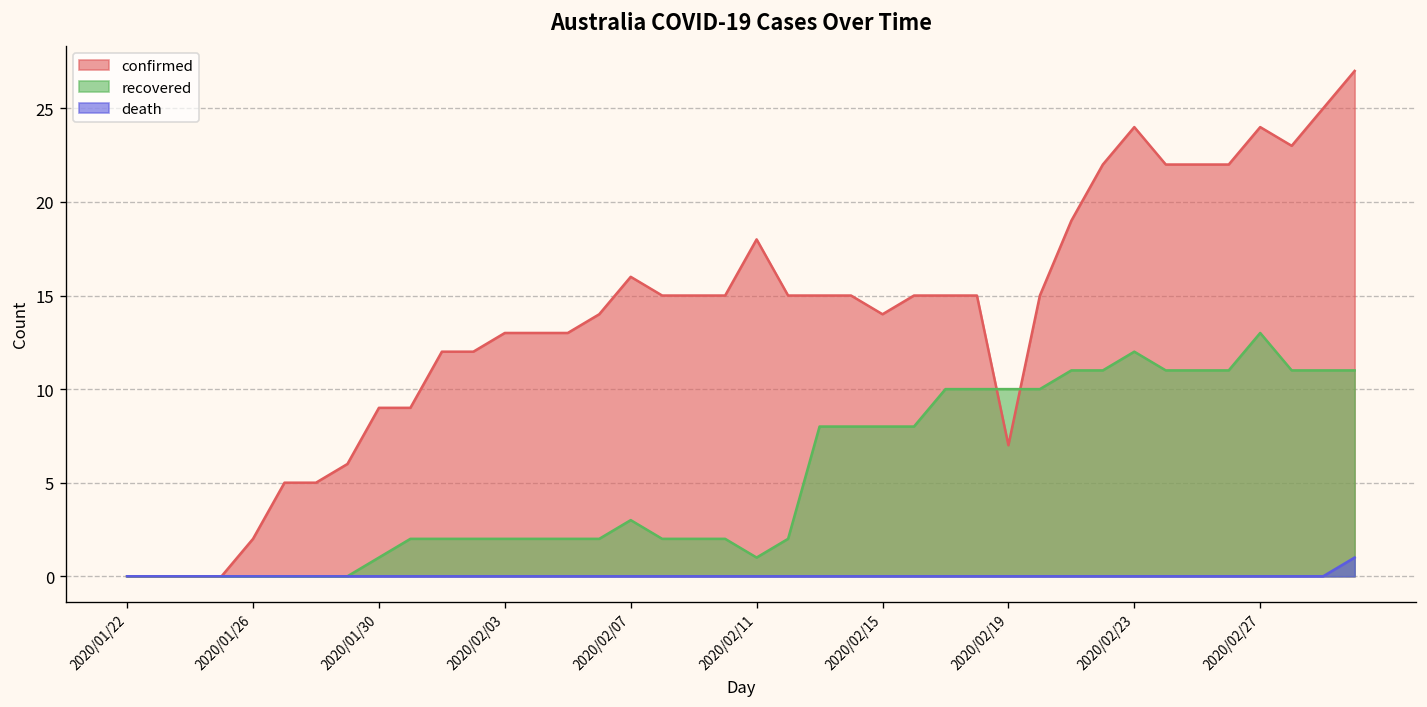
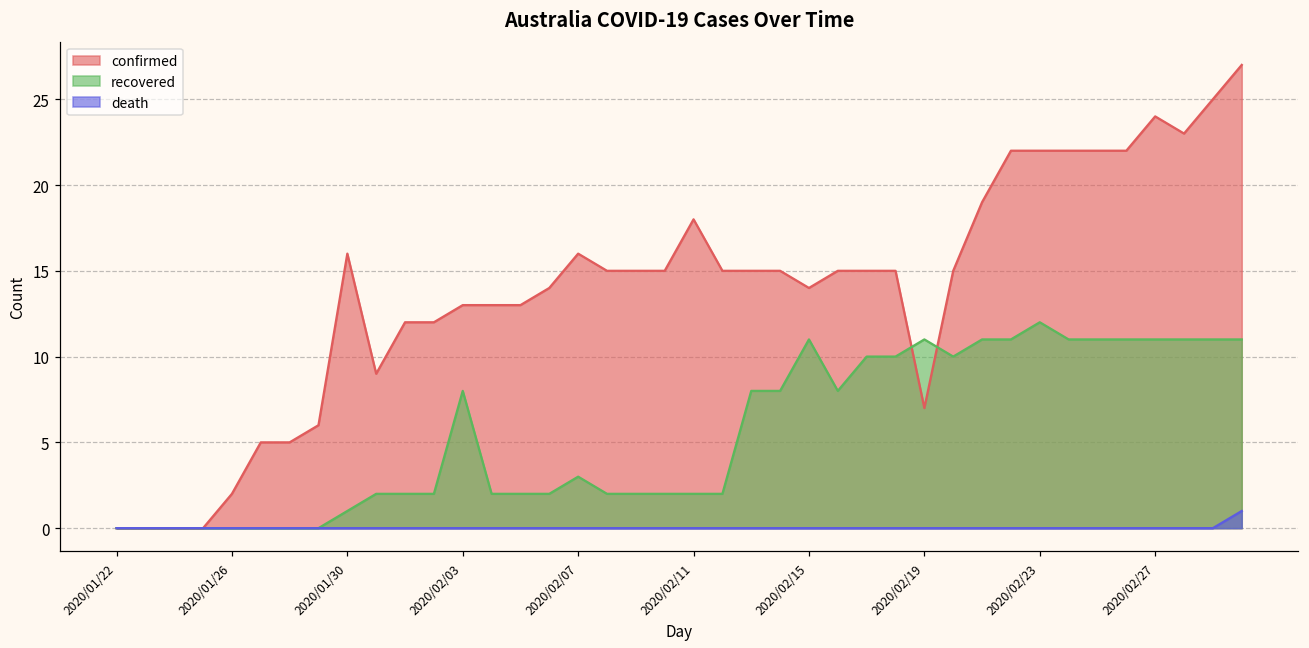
  {
    "confirmed": {
      "2020/01/26": 2,
-     "2020/01/30": 9,
+     "2020/01/30": 16,
      "2020/02/03": 13,
      "2020/02/07": 16,
      "2020/02/11": 18,
      "2020/02/15": 14,
      "2020/02/19": 7,
-     "2020/02/23": 24,
+     "2020/02/23": 22,
      "2020/02/27": 24
    },
    "recovered": {
      "2020/01/30": 1,
-     "2020/02/03": 2,
+     "2020/02/03": 8,
      "2020/02/07": 3,
-     "2020/02/11": 1,
-     "2020/02/15": 8,
-     "2020/02/19": 10,
+     "2020/02/11": 2,
+     "2020/02/15": 11,
+     "2020/02/19": 11,
      "2020/02/23": 12,
-     "2020/02/27": 13
+     "2020/02/27": 11
    },
    "death": {
      "2020/01/30": 0,
      "2020/02/03": 0,
      "2020/02/07": 0,
      "2020/02/11": 0,
      "2020/02/15": 0,
      "2020/02/19": 0,
      "2020/02/23": 0,
      "2020/02/27": 0
    }
  }
